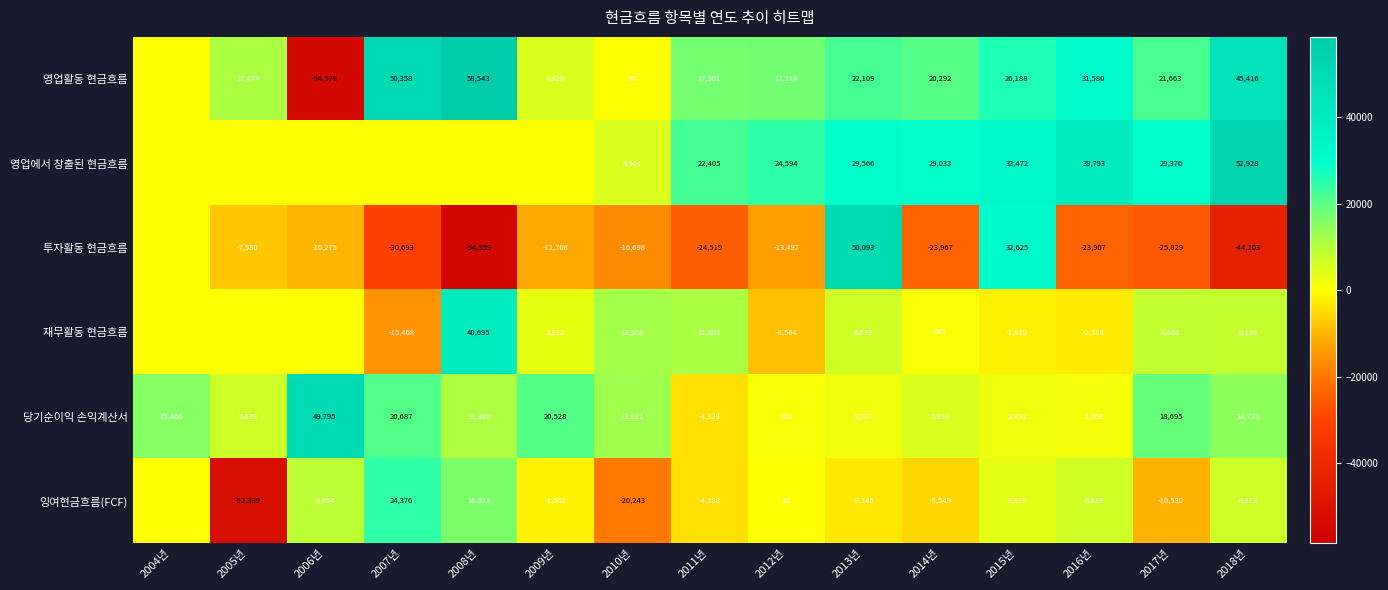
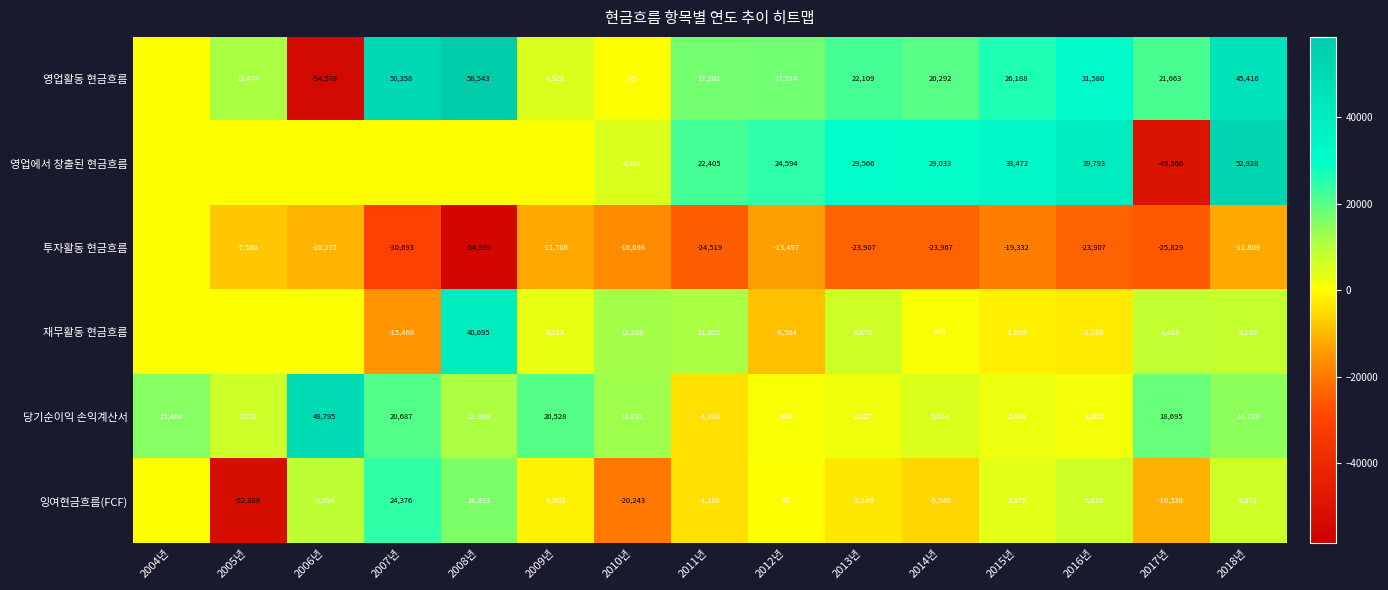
  {
    "영업활동 현금흐름": {
      "2005년": "11,474",
      "2006년": "-54,578",
      "2007년": "50,358",
      "2008년": "58,543",
      "2009년": "4,928",
      "2010년": "85",
      "2011년": "17,301",
      "2012년": "17,514",
      "2013년": "22,109",
      "2014년": "20,292",
      "2015년": "26,188",
      "2016년": "31,580",
      "2017년": "21,663",
      "2018년": "45,416"
    },
    "영업에서 창출된 현금흐름": {
      "2010년": "4,901",
      "2011년": "22,405",
      "2012년": "24,594",
      "2013년": "29,566",
      "2014년": "29,033",
      "2015년": "33,472",
      "2016년": "39,793",
-     "2017년": "29,376",
+     "2017년": "-49,566",
      "2018년": "52,928"
    },
    "투자활동 현금흐름": {
      "2005년": "-7,580",
      "2006년": "-10,275",
      "2007년": "-30,693",
      "2008년": "-54,959",
      "2009년": "-11,708",
      "2010년": "-16,698",
      "2011년": "-24,519",
      "2012년": "-13,497",
-     "2013년": "50,093",
+     "2013년": "-23,907",
      "2014년": "-23,967",
-     "2015년": "32,625",
+     "2015년": "-19,332",
      "2016년": "-23,907",
      "2017년": "-25,829",
-     "2018년": "-44,203"
+     "2018년": "-11,809"
    },
    "재무활동 현금흐름": {
      "2007년": "-15,468",
      "2008년": "40,695",
      "2009년": "3,113",
      "2010년": "12,208",
      "2011년": "11,605",
      "2012년": "-8,564",
      "2013년": "6,670",
      "2014년": "643",
      "2015년": "-1,889",
      "2016년": "-2,788",
      "2017년": "8,408",
      "2018년": "8,193"
    },
    "당기순이익 손익계산서": {
      "2004년": "15,460",
      "2005년": "7,028",
      "2006년": "49,795",
      "2007년": "20,687",
      "2008년": "11,389",
      "2009년": "20,528",
      "2010년": "12,821",
      "2011년": "-4,328",
      "2012년": "908",
      "2013년": "2,227",
      "2014년": "5,014",
      "2015년": "2,491",
      "2016년": "1,263",
      "2017년": "18,695",
      "2018년": "14,728"
    },
    "잉여현금흐름(FCF)": {
      "2005년": "-52,309",
      "2006년": "8,954",
      "2007년": "24,376",
      "2008년": "16,673",
      "2009년": "-1,602",
      "2010년": "-20,243",
      "2011년": "-4,198",
      "2012년": "43",
      "2013년": "-3,146",
      "2014년": "-5,549",
      "2015년": "3,879",
      "2016년": "6,819",
      "2017년": "-10,530",
      "2018년": "6,972"
    }
  }
